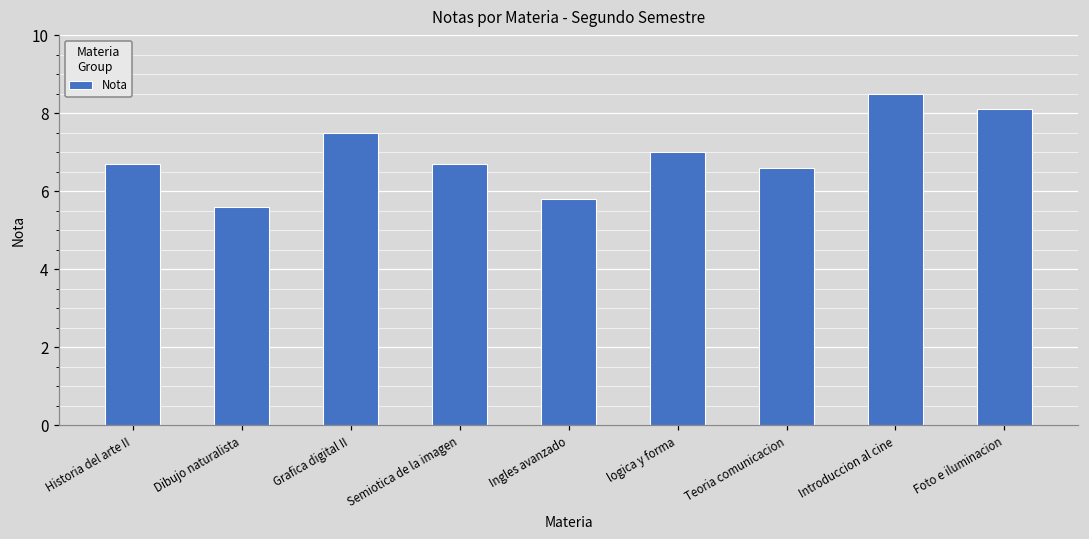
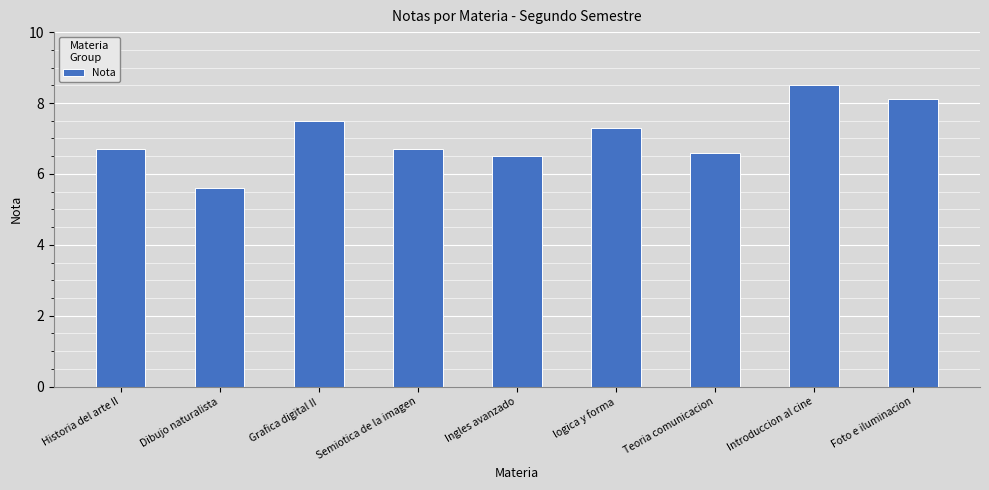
  {
    "Historia del arte II": 6.7,
    "Dibujo naturalista": 5.6,
    "Grafica digital II": 7.5,
    "Semiotica de la imagen": 6.7,
-   "Ingles avanzado": 5.8,
-   "logica y forma": 7.0,
+   "Ingles avanzado": 6.5,
+   "logica y forma": 7.3,
    "Teoria comunicacion": 6.6,
    "Introduccion al cine": 8.5,
    "Foto e iluminacion": 8.1
  }
